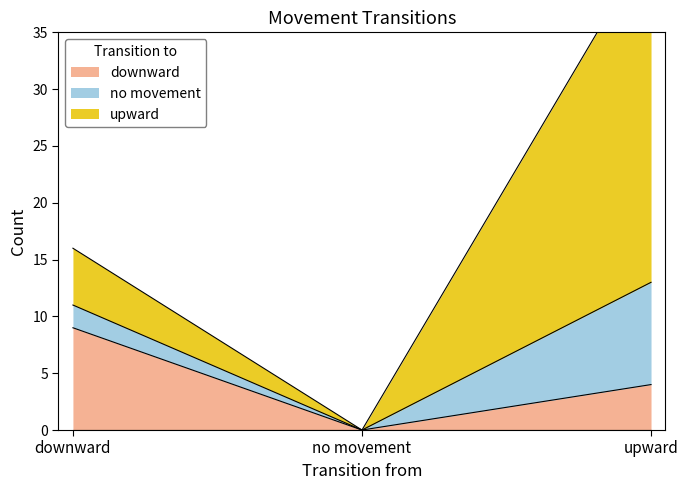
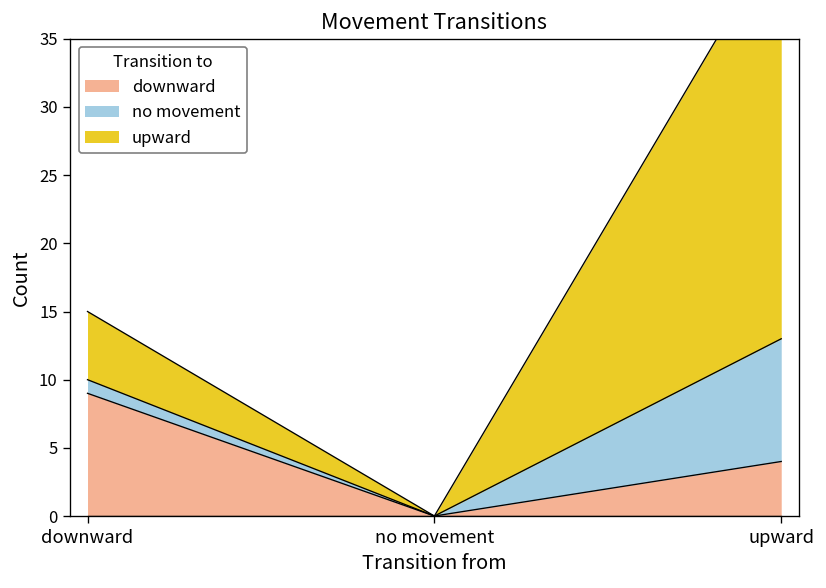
  {
    "downward": {
      "downward": 9,
      "upward": 4
    },
    "no movement": {
-     "downward": 2,
+     "downward": 1,
      "upward": 9
    },
    "upward": {
      "downward": 5
    }
  }
